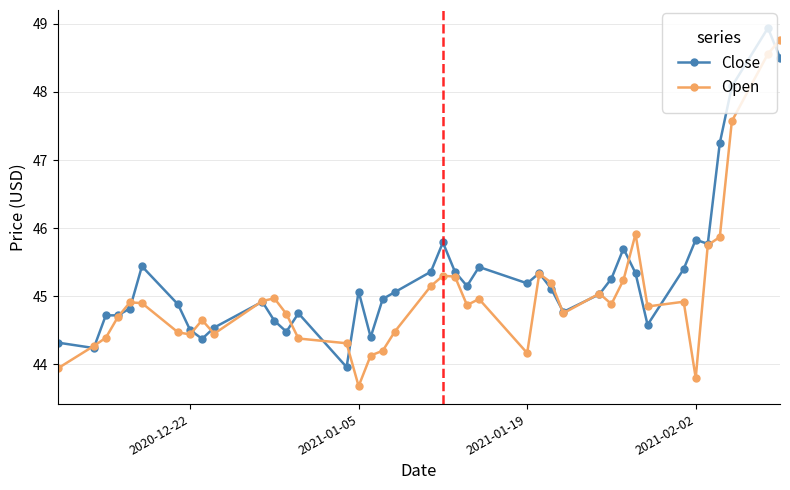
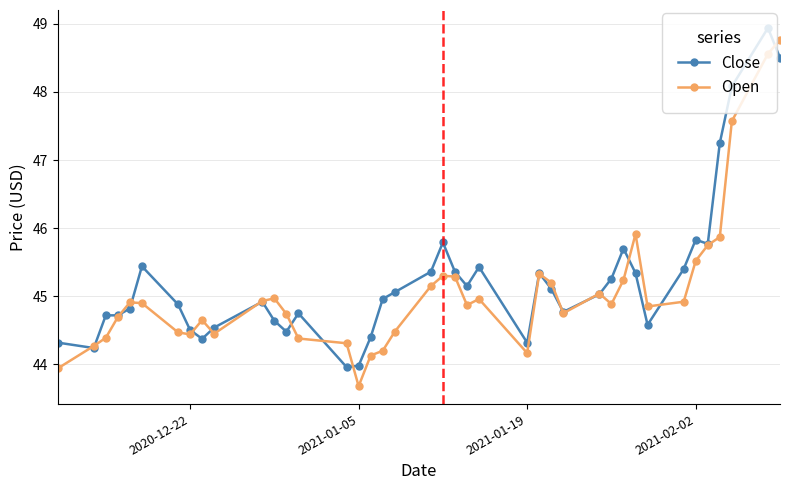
  {
    "Close": {
      "2020-12-22": 44.5,
-     "2021-01-05": 45.1,
-     "2021-01-19": 45.2,
+     "2021-01-05": 44.0,
+     "2021-01-19": 44.3,
      "2021-02-02": 45.8
    },
    "Open": {
      "2020-12-22": 44.4,
      "2021-01-05": 43.7,
      "2021-01-19": 44.2,
-     "2021-02-02": 43.8
+     "2021-02-02": 45.5
    }
  }
